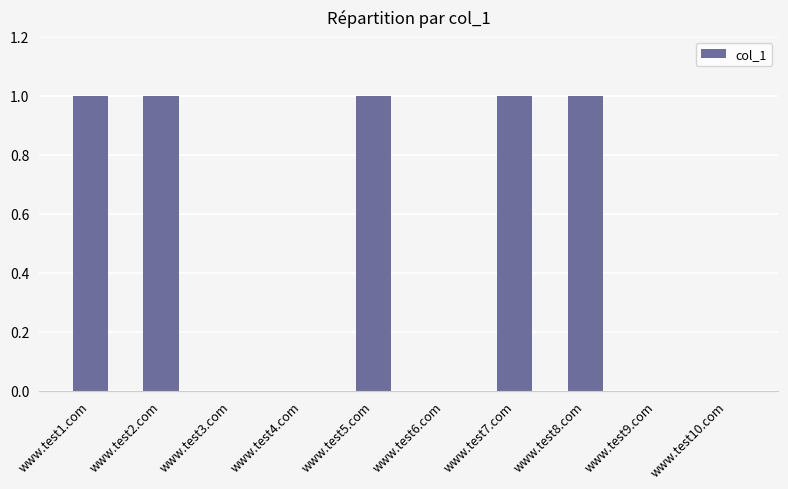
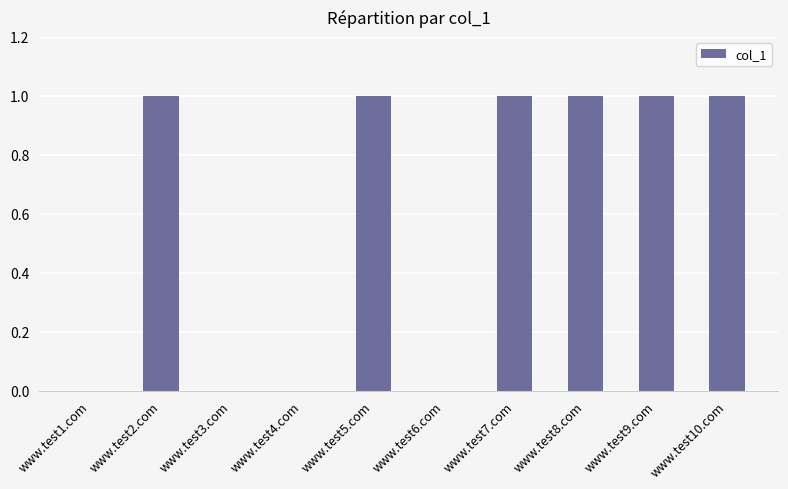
  {
-   "www.test1.com": 1,
+   "www.test1.com": 0,
    "www.test2.com": 1,
    "www.test3.com": 0,
    "www.test4.com": 0,
    "www.test5.com": 1,
    "www.test6.com": 0,
    "www.test7.com": 1,
    "www.test8.com": 1,
-   "www.test9.com": 0,
-   "www.test10.com": 0
+   "www.test9.com": 1,
+   "www.test10.com": 1
  }
